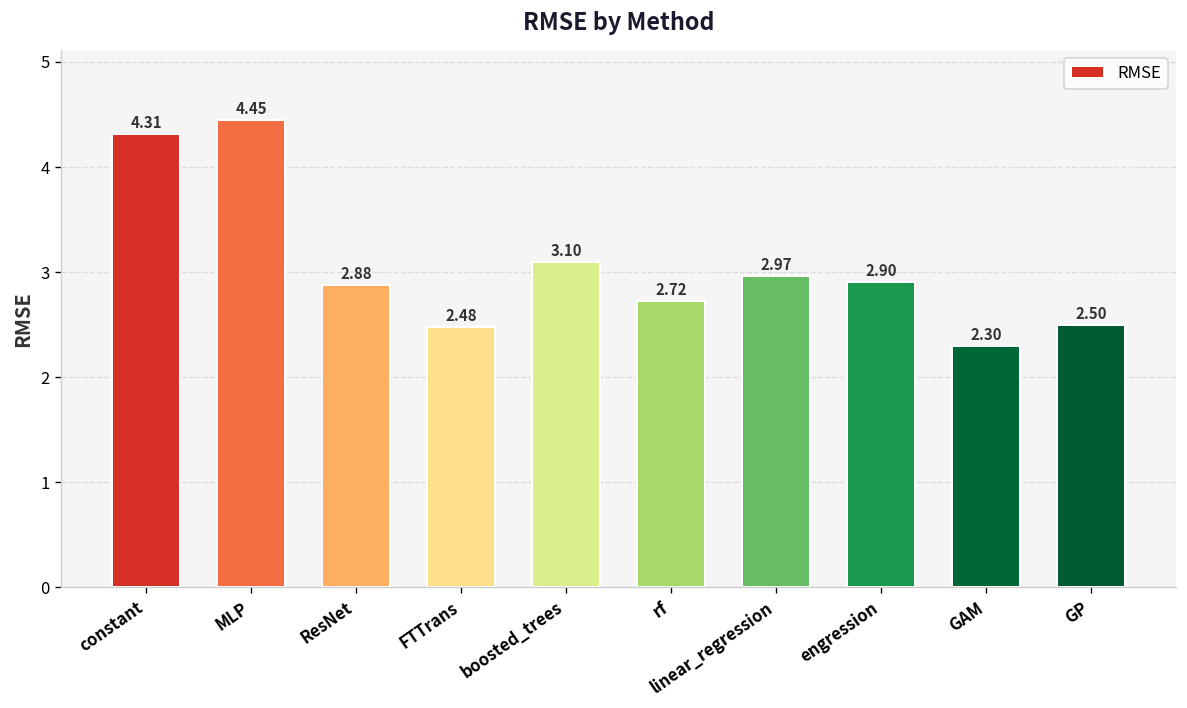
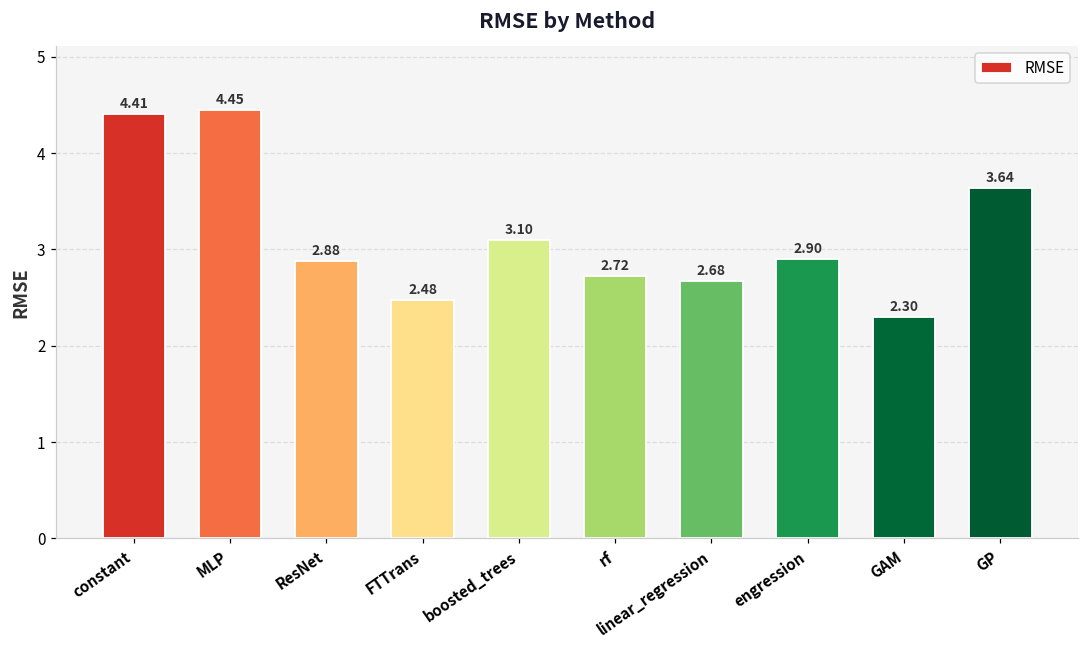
  {
-   "constant": 4.31,
+   "constant": 4.41,
    "MLP": 4.45,
    "ResNet": 2.88,
    "FTTrans": 2.48,
    "boosted_trees": 3.10,
    "rf": 2.72,
-   "linear_regression": 2.97,
+   "linear_regression": 2.68,
    "engression": 2.90,
    "GAM": 2.30,
-   "GP": 2.50
+   "GP": 3.64
  }
